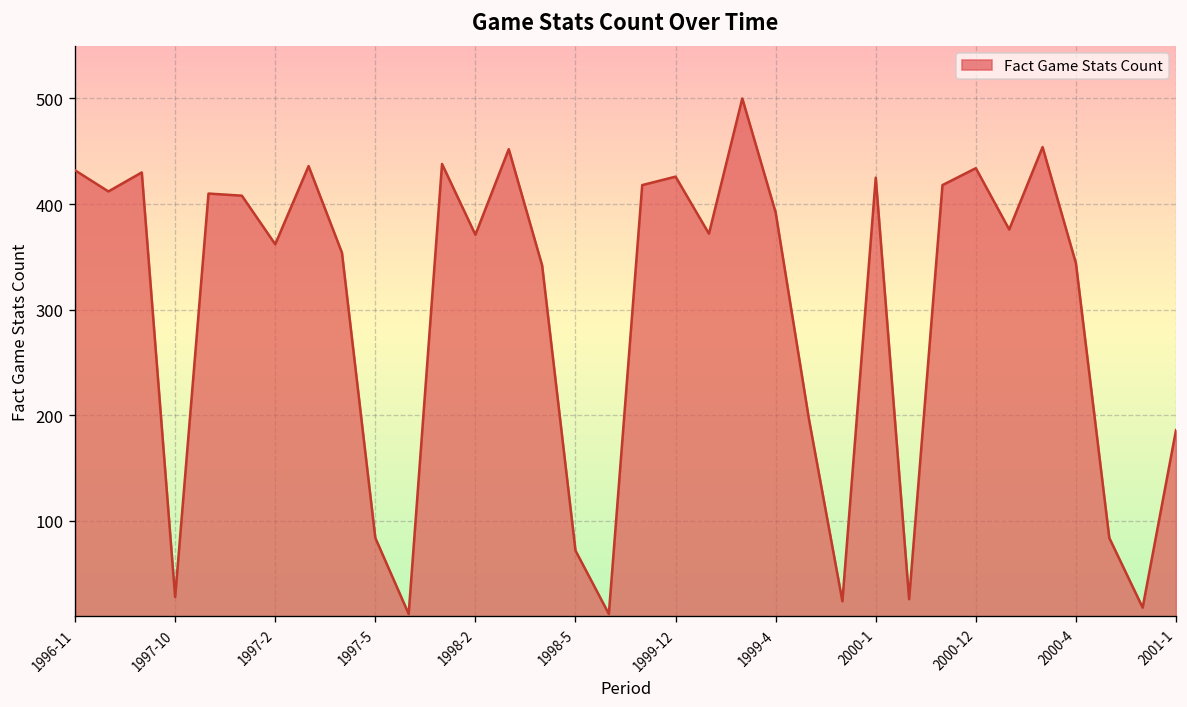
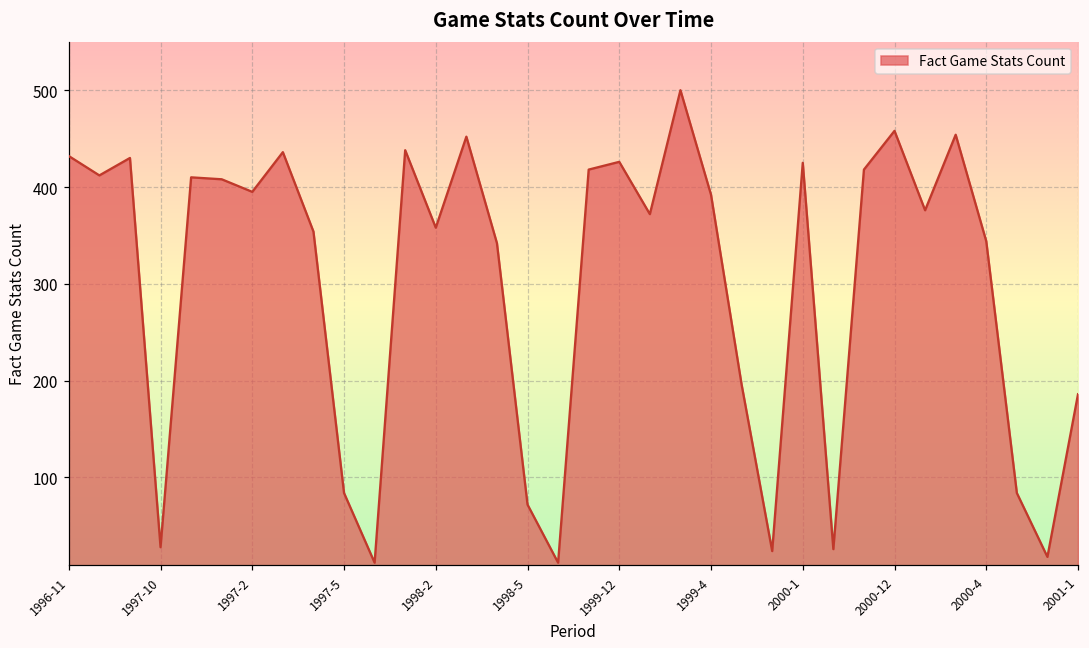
  {
    "1996-11": 430,
    "1997-10": 30,
-   "1997-2": 360,
+   "1997-2": 400,
    "1997-5": 80,
-   "1998-2": 370,
+   "1998-2": 360,
    "1998-5": 70,
    "1999-12": 430,
    "1999-4": 390,
    "2000-1": 430,
-   "2000-12": 430,
+   "2000-12": 460,
    "2000-4": 340,
    "2001-1": 190
  }
